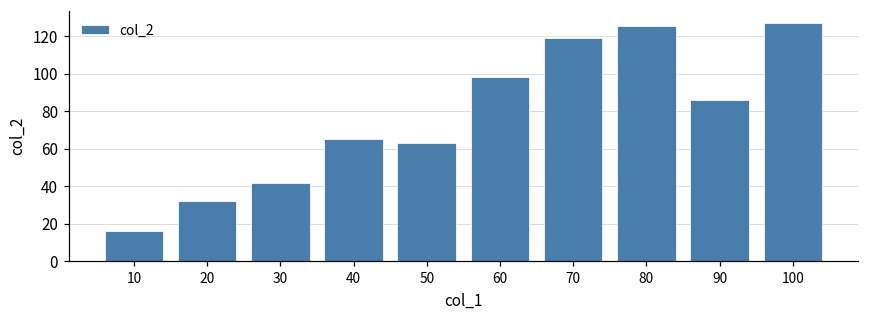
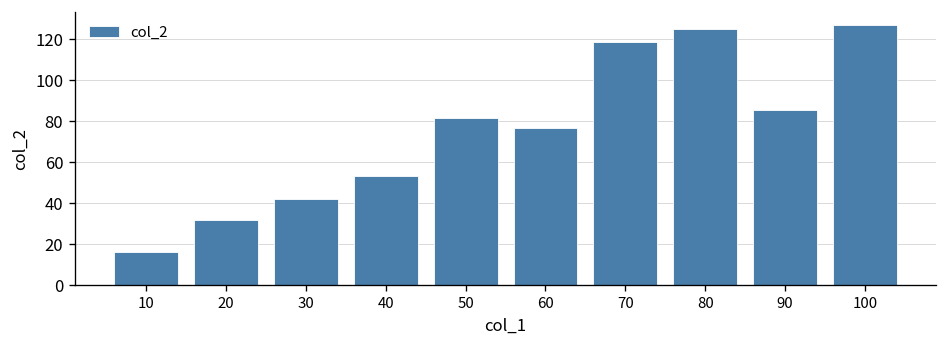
  {
    "10": 16,
    "20": 32,
    "30": 42,
-   "40": 65,
-   "50": 63,
-   "60": 98,
+   "40": 53,
+   "50": 82,
+   "60": 77,
    "70": 119,
    "80": 125,
    "90": 86,
    "100": 127
  }
